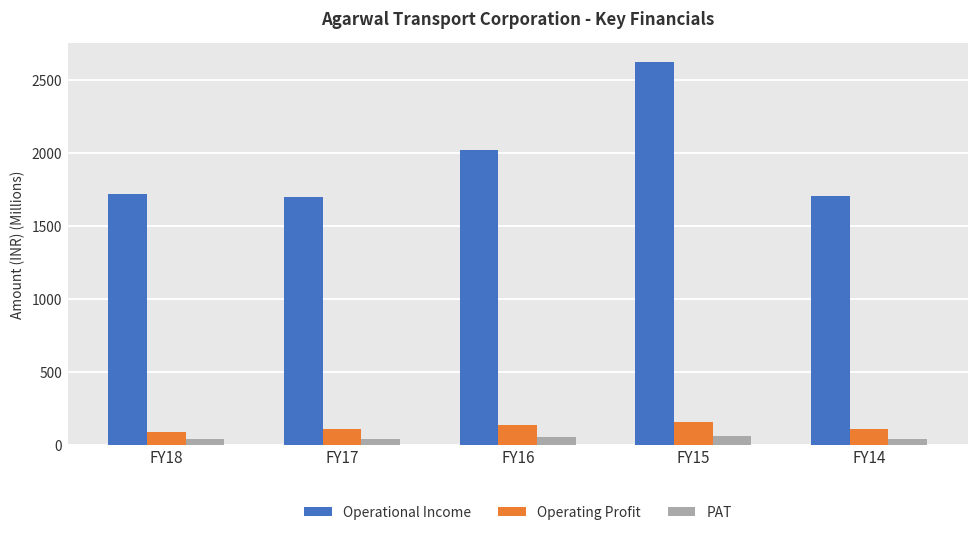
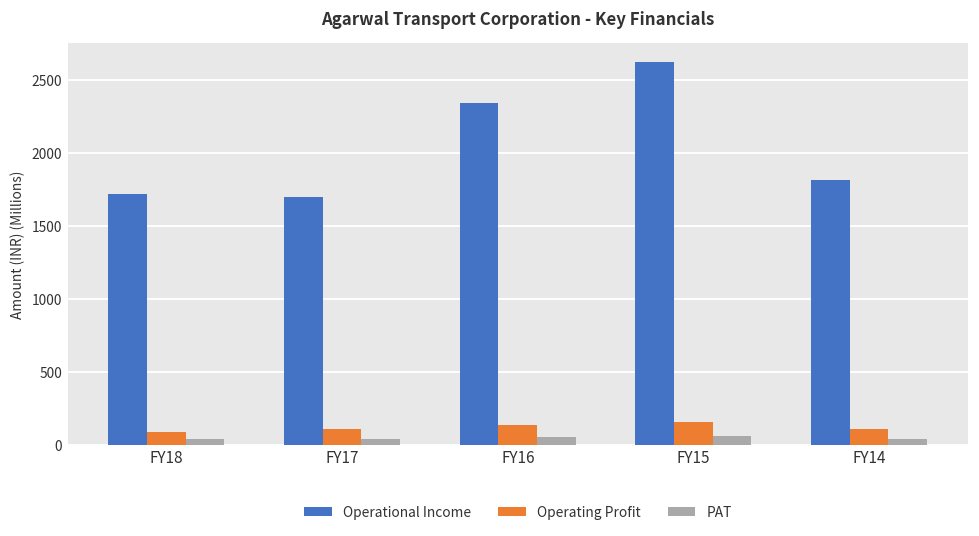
  {
    "Operational Income": {
      "FY18": 1720,
      "FY17": 1700,
-     "FY16": 2020,
+     "FY16": 2340,
      "FY15": 2620,
-     "FY14": 1700
+     "FY14": 1820
    },
    "Operating Profit": {
      "FY18": 90,
      "FY17": 110,
      "FY16": 130,
      "FY15": 160,
      "FY14": 100
    },
    "PAT": {
      "FY18": 40,
      "FY17": 40,
      "FY16": 50,
      "FY15": 60,
      "FY14": 40
    }
  }
